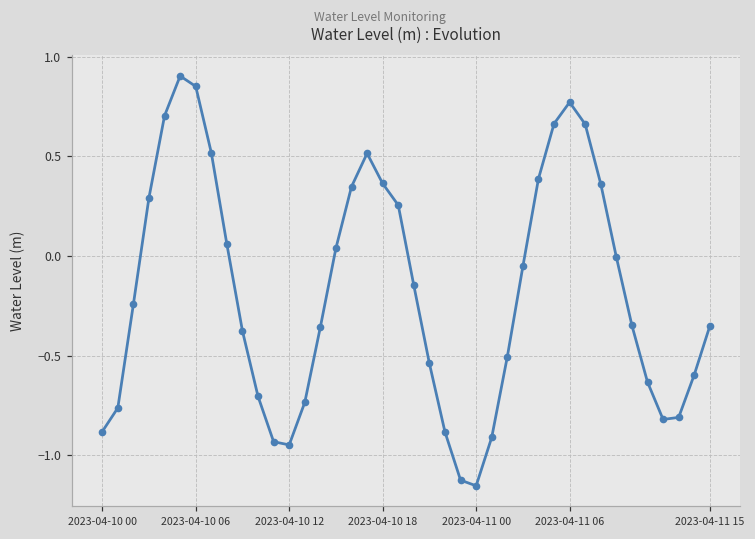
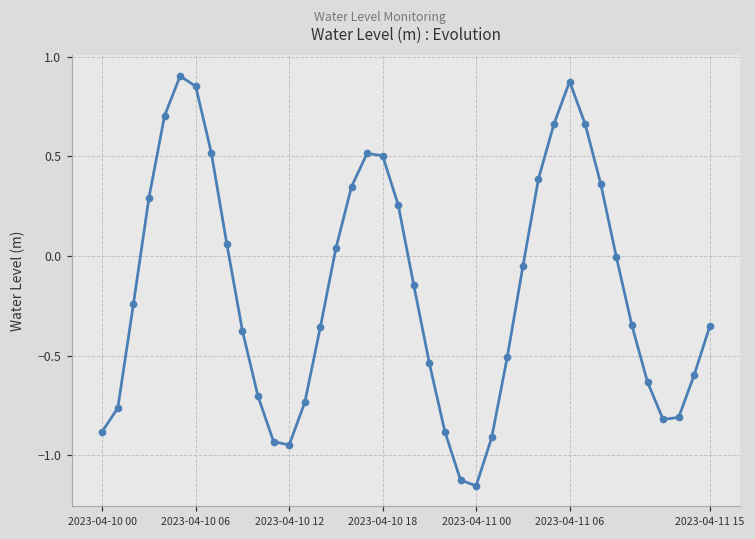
  {
    "2023-04-10 00": -0.88,
    "2023-04-10 06": 0.85,
    "2023-04-10 12": -0.95,
-   "2023-04-10 18": 0.36,
+   "2023-04-10 18": 0.50,
    "2023-04-11 00": -1.15,
-   "2023-04-11 06": 0.77,
+   "2023-04-11 06": 0.87,
    "2023-04-11 15": -0.35
  }
